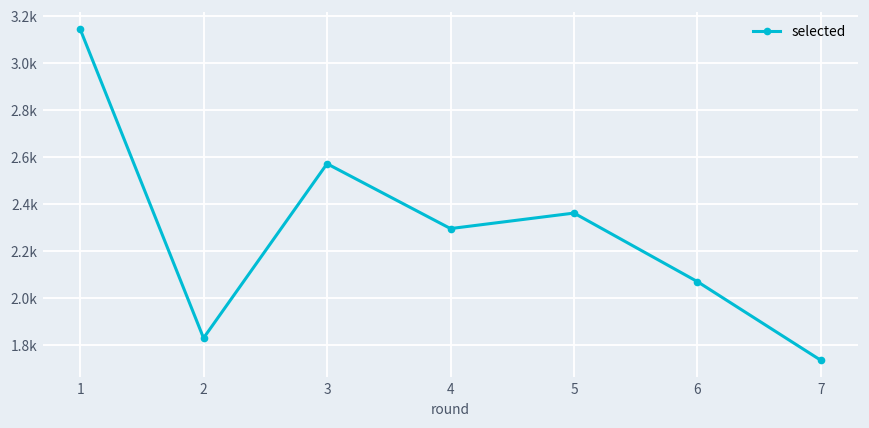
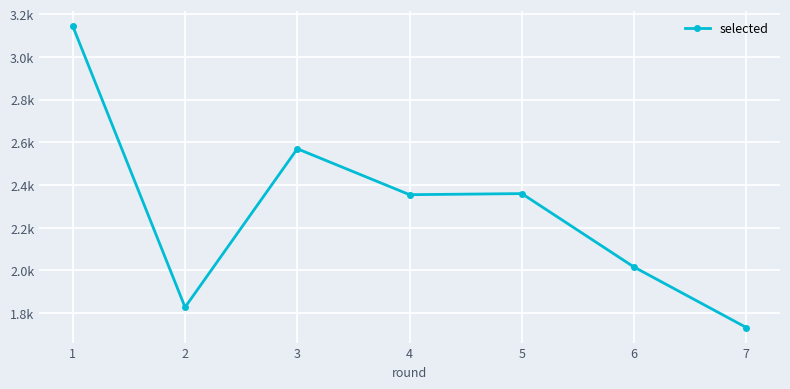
  {
    "1": 3140,
    "2": 1830,
    "3": 2570,
-   "4": 2290,
+   "4": 2360,
    "5": 2360,
-   "6": 2070,
+   "6": 2020,
    "7": 1730
  }
